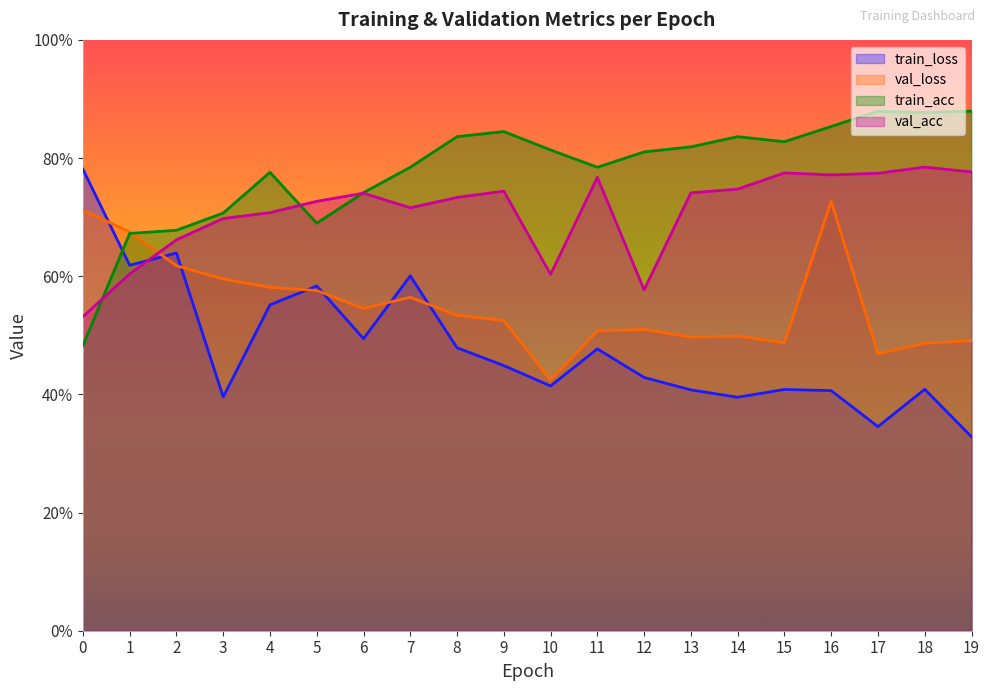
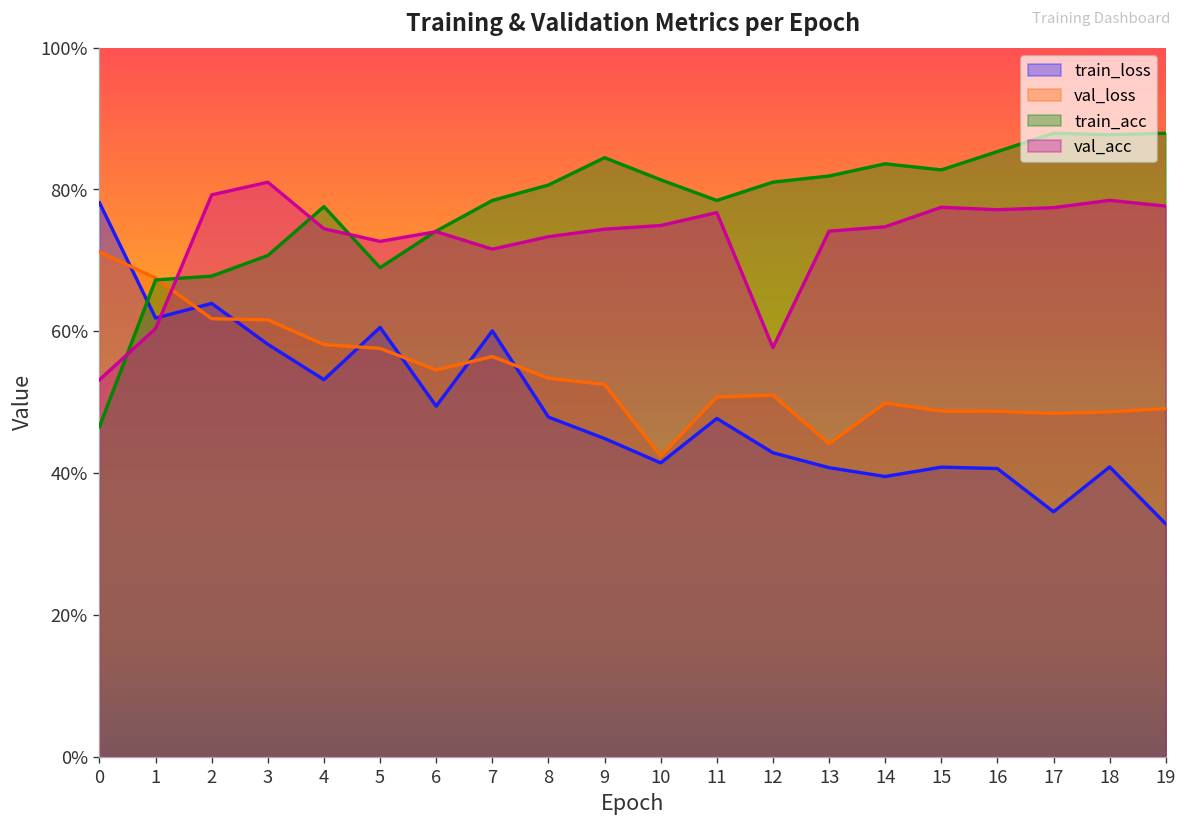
  {
    "train_loss": {
      "0": "78%",
      "1": "62%",
      "2": "64%",
-     "3": "40%",
-     "4": "55%",
-     "5": "58%",
+     "3": "58%",
+     "4": "53%",
+     "5": "61%",
      "6": "49%",
      "7": "60%",
      "8": "48%",
      "9": "45%",
      "10": "41%",
      "11": "48%",
      "12": "43%",
      "13": "41%",
      "14": "40%",
      "15": "41%",
      "16": "41%",
      "17": "35%",
      "18": "41%",
      "19": "33%"
    },
    "val_loss": {
      "0": "71%",
      "2": "62%",
-     "3": "60%",
+     "3": "62%",
      "4": "58%",
      "5": "58%",
      "6": "55%",
      "7": "56%",
      "8": "53%",
      "9": "52%",
      "10": "42%",
      "11": "51%",
      "12": "51%",
-     "13": "50%",
+     "13": "44%",
      "14": "50%",
      "15": "49%",
-     "16": "73%",
-     "17": "47%",
+     "16": "49%",
+     "17": "48%",
      "18": "49%",
      "19": "49%"
    },
    "train_acc": {
-     "0": "48%",
+     "0": "47%",
      "2": "68%",
      "3": "71%",
      "4": "78%",
      "5": "69%",
      "7": "78%",
-     "8": "84%",
+     "8": "81%",
      "9": "84%",
      "10": "81%",
      "11": "78%",
      "12": "81%",
      "13": "82%",
      "14": "84%",
      "15": "83%",
      "16": "85%",
      "19": "88%"
    },
    "val_acc": {
      "0": "53%",
      "1": "60%",
-     "2": "66%",
-     "3": "70%",
-     "4": "71%",
+     "2": "79%",
+     "3": "81%",
+     "4": "74%",
      "5": "73%",
      "7": "72%",
      "8": "73%",
      "9": "74%",
-     "10": "60%",
+     "10": "75%",
      "11": "77%",
      "12": "58%",
      "13": "74%",
      "14": "75%",
      "15": "77%",
      "16": "77%",
      "17": "77%",
      "18": "78%",
      "19": "78%"
    }
  }
